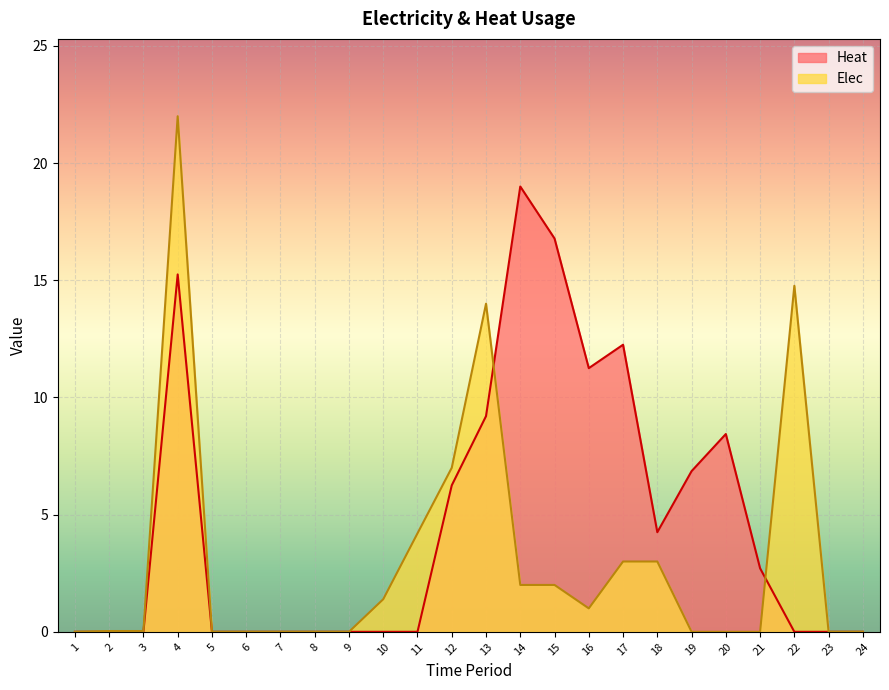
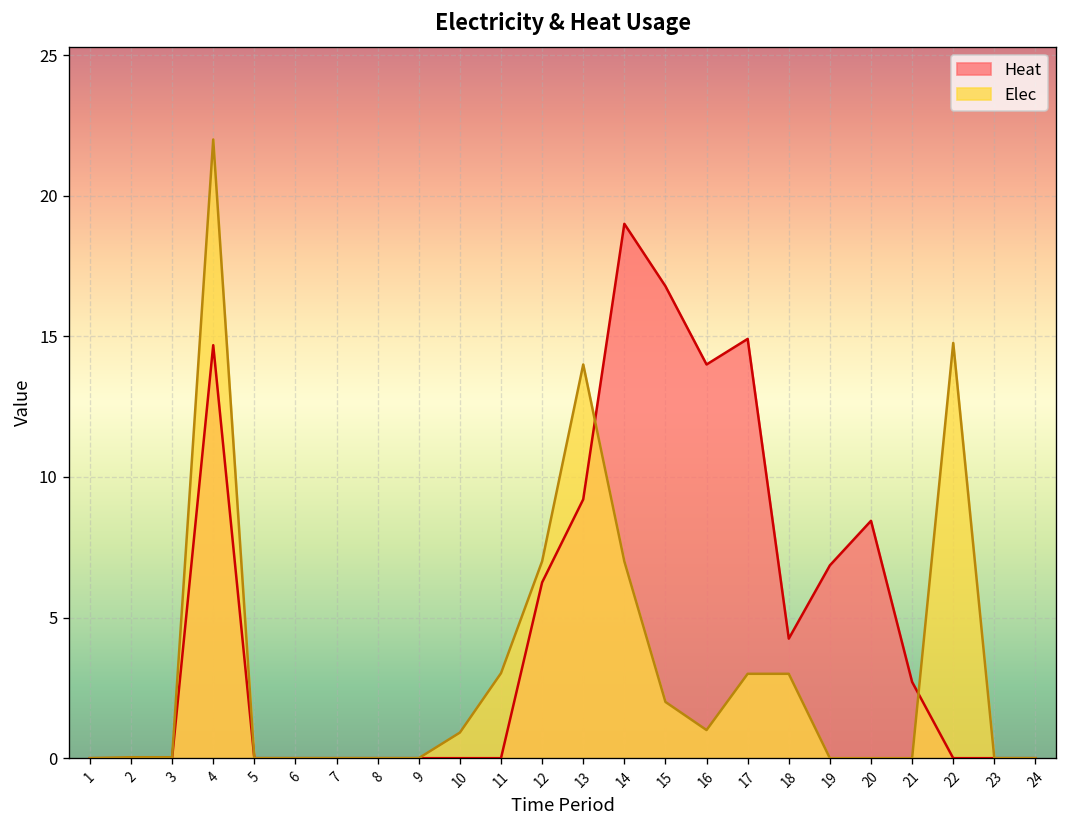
  {
    "Heat": {
-     "4": 15.3,
+     "4": 14.7,
      "10": 0.0,
      "11": 0.0,
      "12": 6.3,
      "13": 9.2,
      "14": 19.0,
      "15": 16.8,
-     "16": 11.3,
-     "17": 12.3,
+     "16": 14.0,
+     "17": 14.9,
      "18": 4.3,
      "19": 6.9,
      "20": 8.4,
      "21": 2.7,
      "22": 0.0
    },
    "Elec": {
      "4": 22.0,
-     "10": 1.4,
-     "11": 4.2,
+     "10": 0.9,
+     "11": 3.0,
      "12": 7.0,
      "13": 14.0,
-     "14": 2,
+     "14": 7,
      "15": 2.0,
      "16": 1.0,
      "17": 3.0,
      "18": 3.0,
      "19": 0.0,
      "20": 0.0,
      "21": 0.0,
      "22": 14.8
    }
  }
